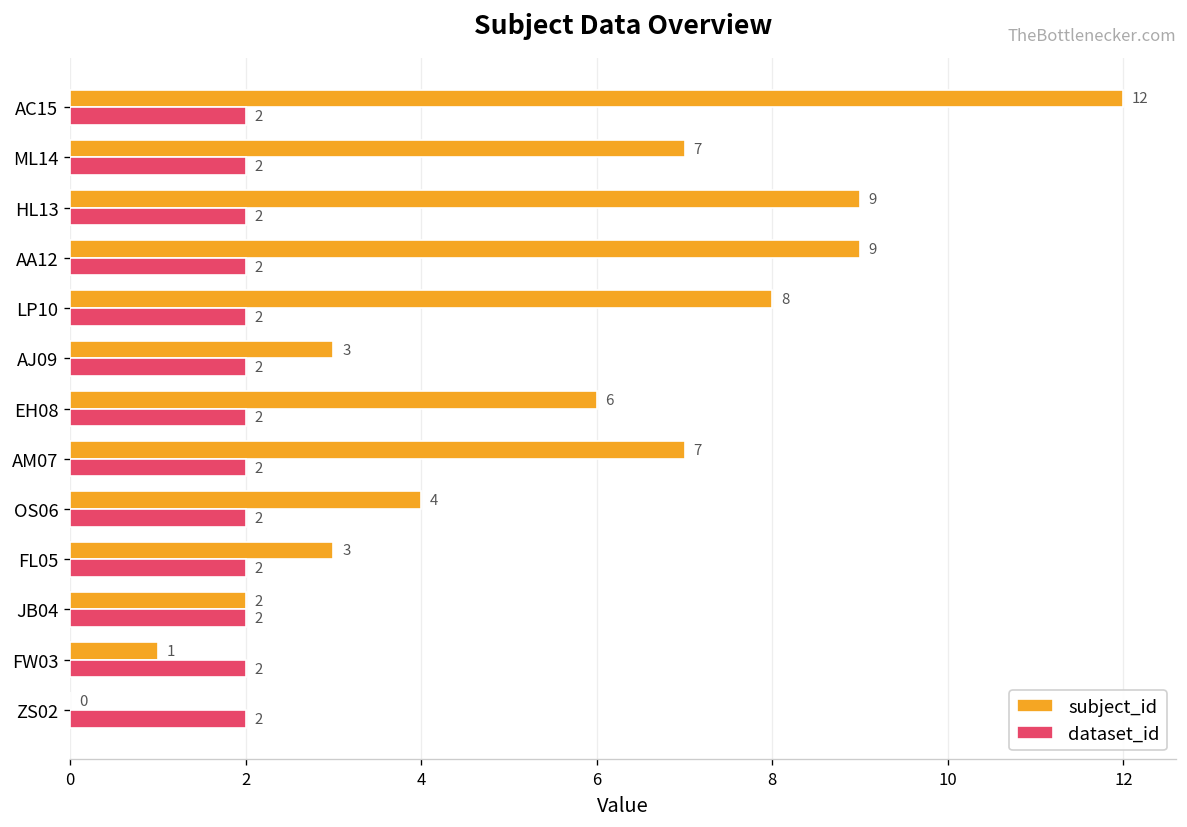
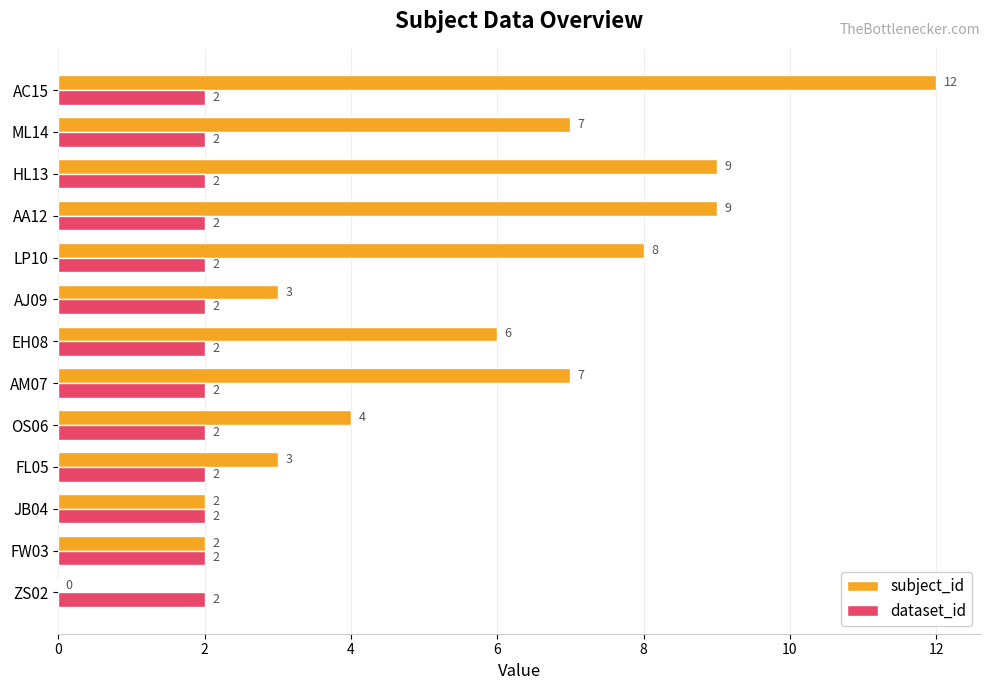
  {
    "subject_id": {
      "AC15": 12,
      "ML14": 7,
      "HL13": 9,
      "AA12": 9,
      "LP10": 8,
      "AJ09": 3,
      "EH08": 6,
      "AM07": 7,
      "OS06": 4,
      "FL05": 3,
      "JB04": 2,
-     "FW03": 1,
+     "FW03": 2,
      "ZS02": 0
    },
    "dataset_id": {
      "AC15": 2,
      "ML14": 2,
      "HL13": 2,
      "AA12": 2,
      "LP10": 2,
      "AJ09": 2,
      "EH08": 2,
      "AM07": 2,
      "OS06": 2,
      "FL05": 2,
      "JB04": 2,
      "FW03": 2,
      "ZS02": 2
    }
  }
